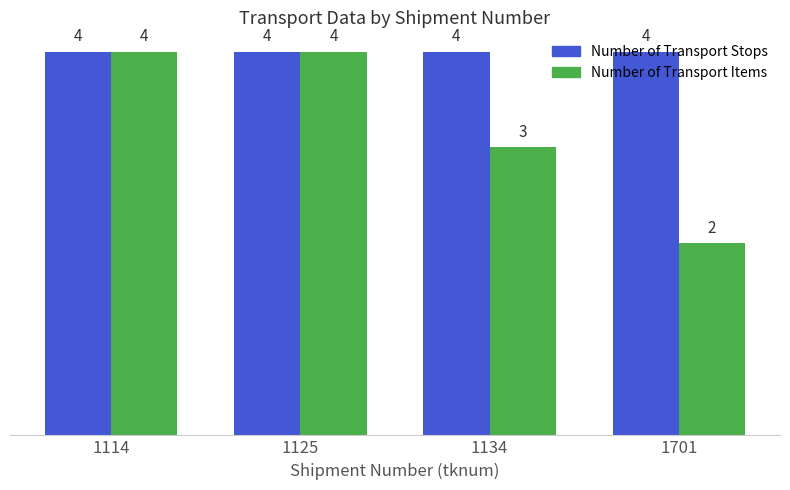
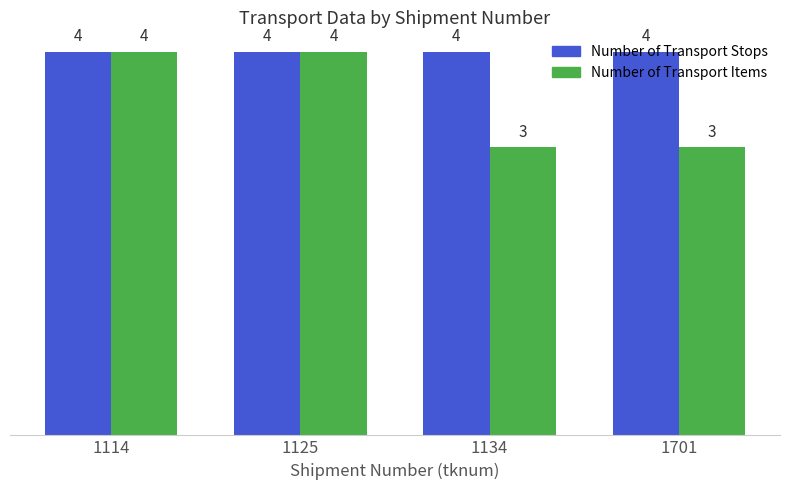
  {
    "Number of Transport Stops": {
      "1114": 4,
      "1125": 4,
      "1134": 4,
      "1701": 4
    },
    "Number of Transport Items": {
      "1114": 4,
      "1125": 4,
      "1134": 3,
-     "1701": 2
+     "1701": 3
    }
  }
